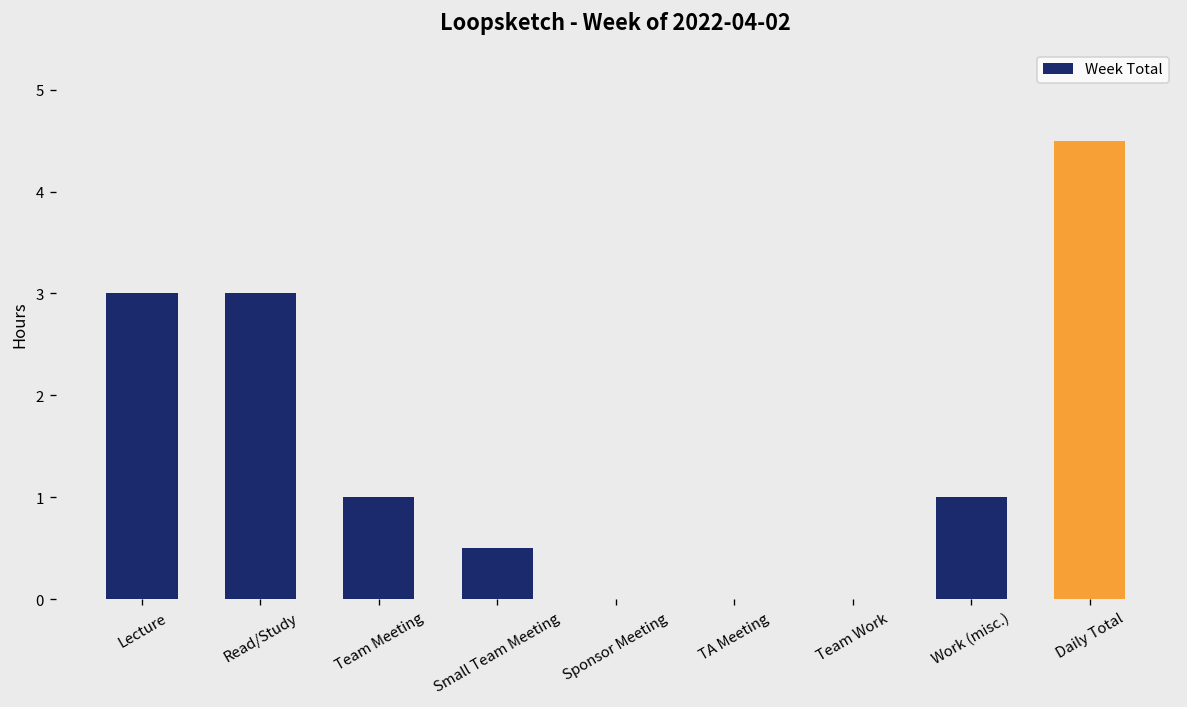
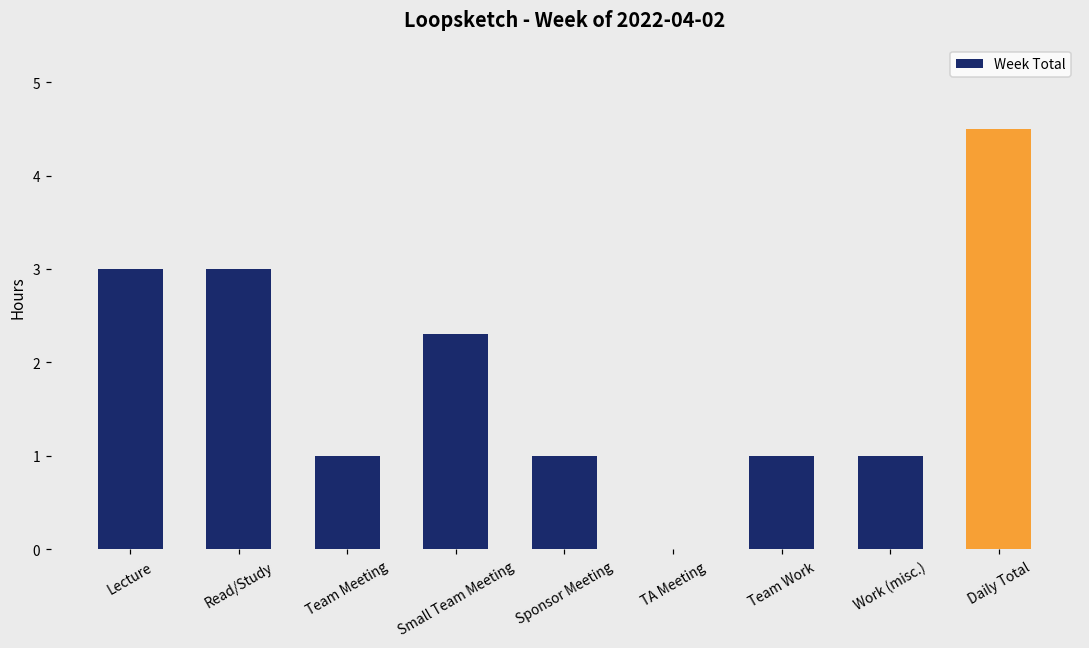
  {
    "Lecture": 3.0,
    "Read/Study": 3.0,
    "Team Meeting": 1.0,
-   "Small Team Meeting": 0.5,
-   "Sponsor Meeting": 0,
+   "Small Team Meeting": 2.3,
+   "Sponsor Meeting": 1,
    "TA Meeting": 0.0,
-   "Team Work": 0,
+   "Team Work": 1,
    "Work (misc.)": 1.0,
    "Daily Total": 4.5
  }
